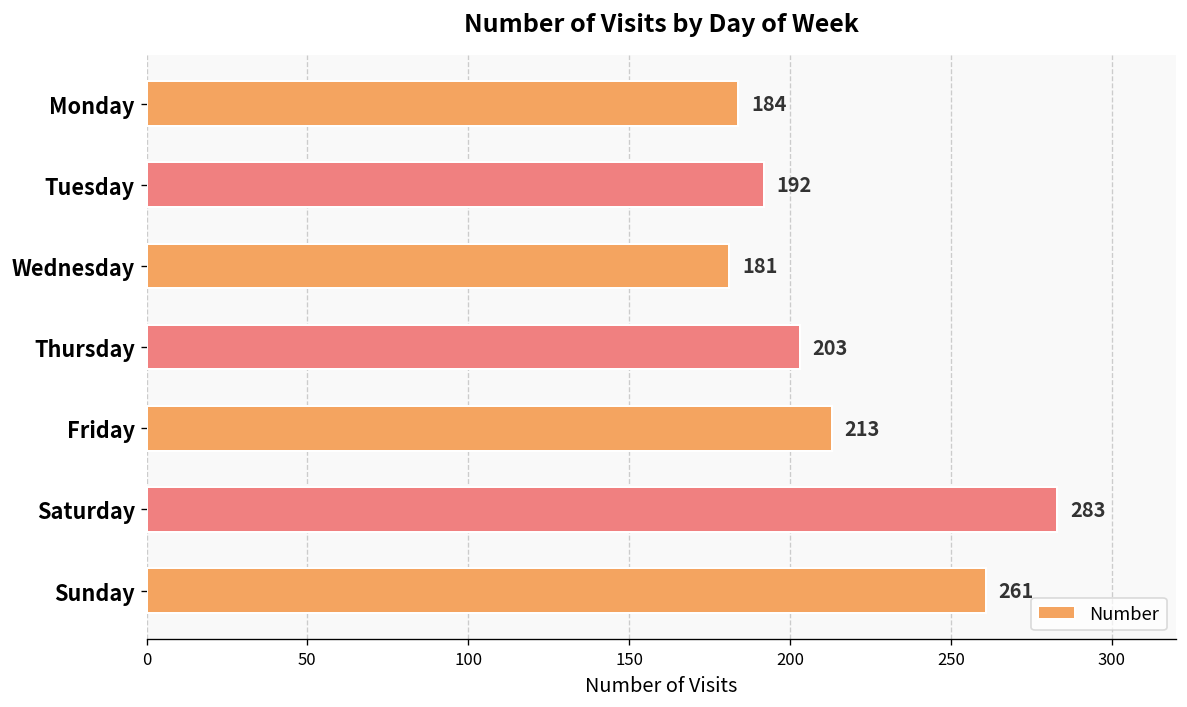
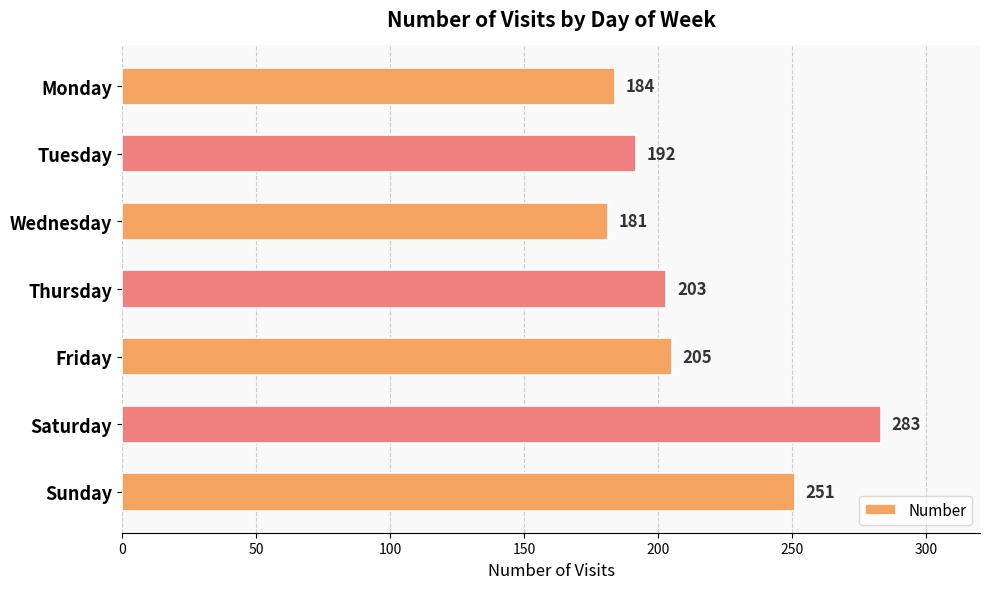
  {
    "Monday": 184,
    "Tuesday": 192,
    "Wednesday": 181,
    "Thursday": 203,
-   "Friday": 213,
+   "Friday": 205,
    "Saturday": 283,
-   "Sunday": 261
+   "Sunday": 251
  }
